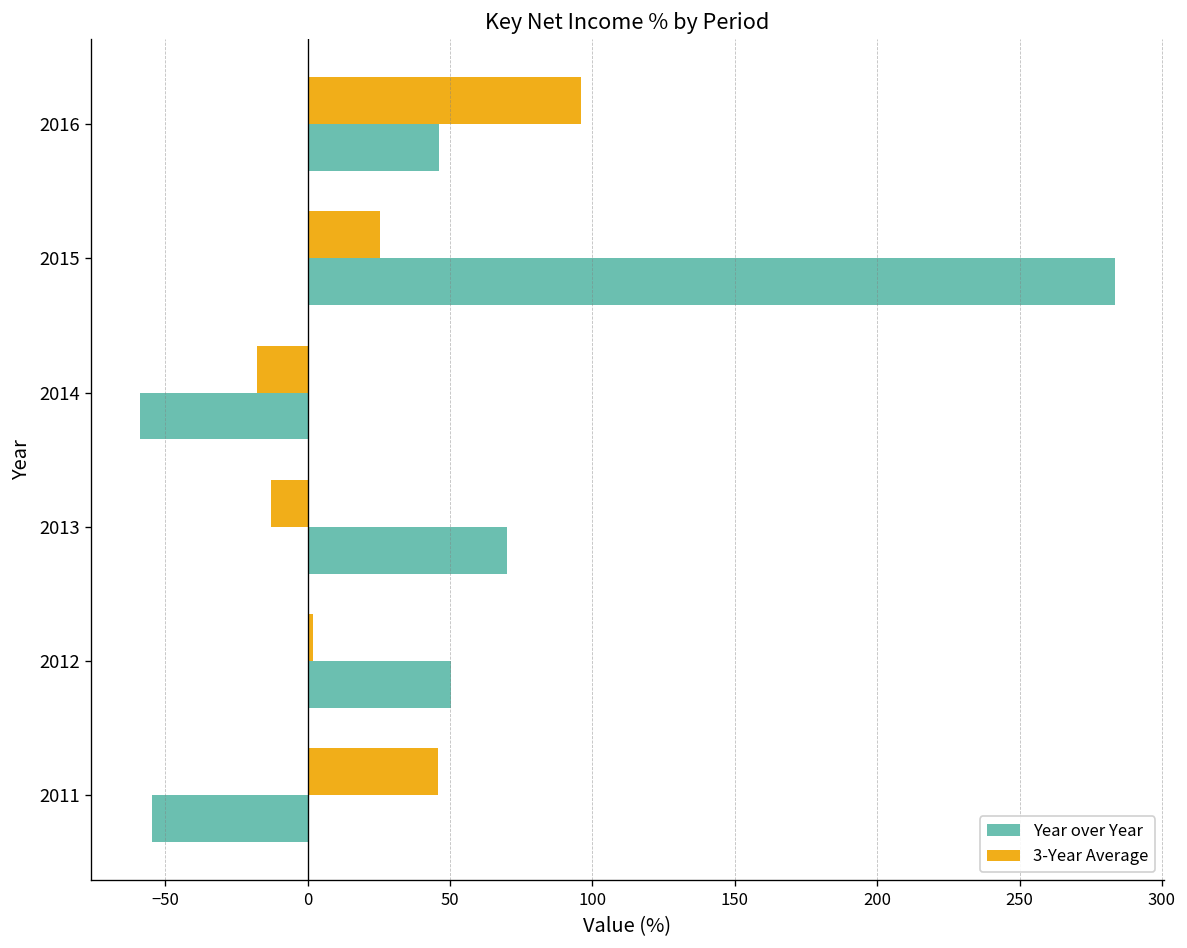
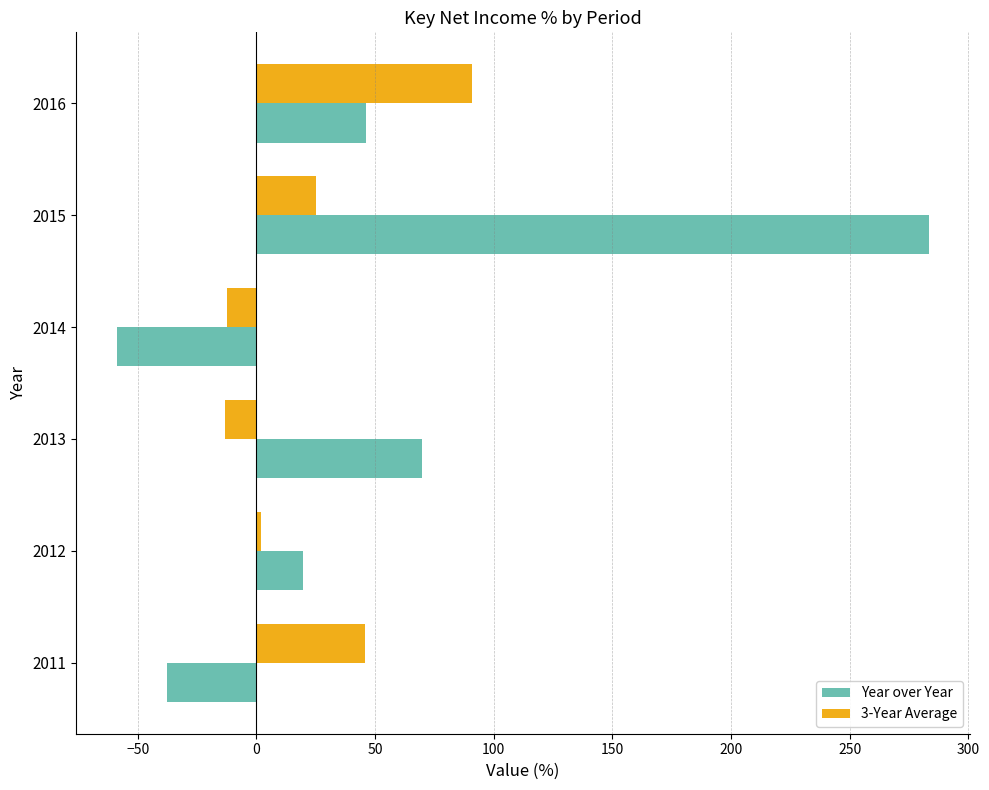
  {
    "Year over Year": {
      "2016": 46,
      "2015": 283,
      "2014": -59,
      "2013": 70,
-     "2012": 50,
-     "2011": -55
+     "2012": 20,
+     "2011": -38
    },
    "3-Year Average": {
-     "2016": 96,
+     "2016": 91,
      "2015": 25,
-     "2014": -18,
+     "2014": -13,
      "2013": -13,
      "2012": 2,
      "2011": 46
    }
  }
